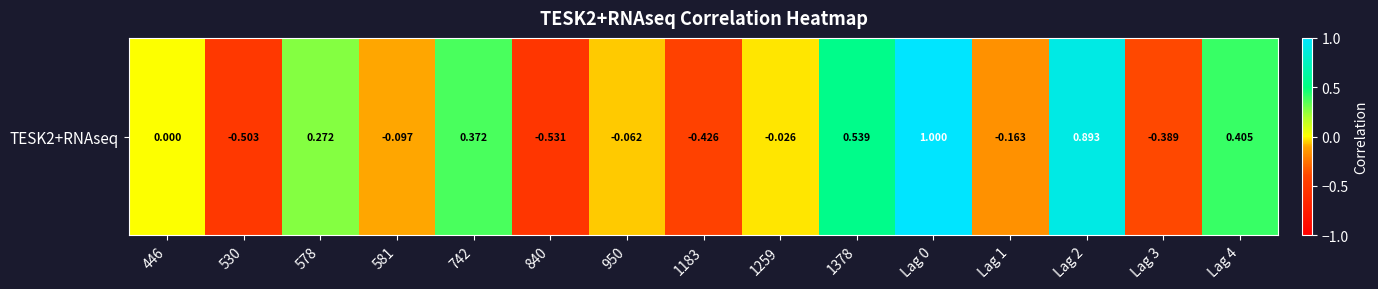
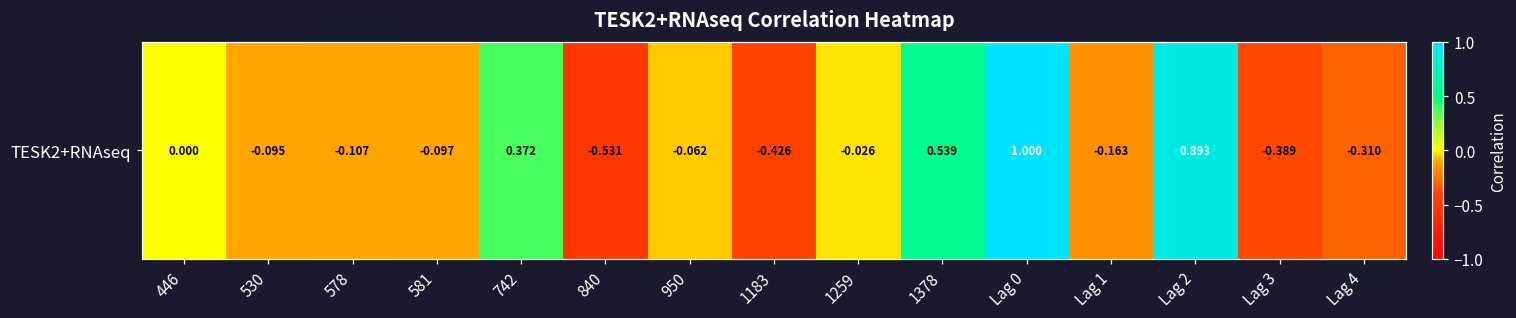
  {
    "TESK2+RNAseq": {
      "446": 0.000,
-     "530": -0.503,
-     "578": 0.272,
+     "530": -0.095,
+     "578": -0.107,
      "581": -0.097,
      "742": 0.372,
      "840": -0.531,
      "950": -0.062,
      "1183": -0.426,
      "1259": -0.026,
      "1378": 0.539,
      "Lag 0": 1.000,
      "Lag 1": -0.163,
      "Lag 2": 0.893,
      "Lag 3": -0.389,
-     "Lag 4": 0.405
+     "Lag 4": -0.310
    }
  }
